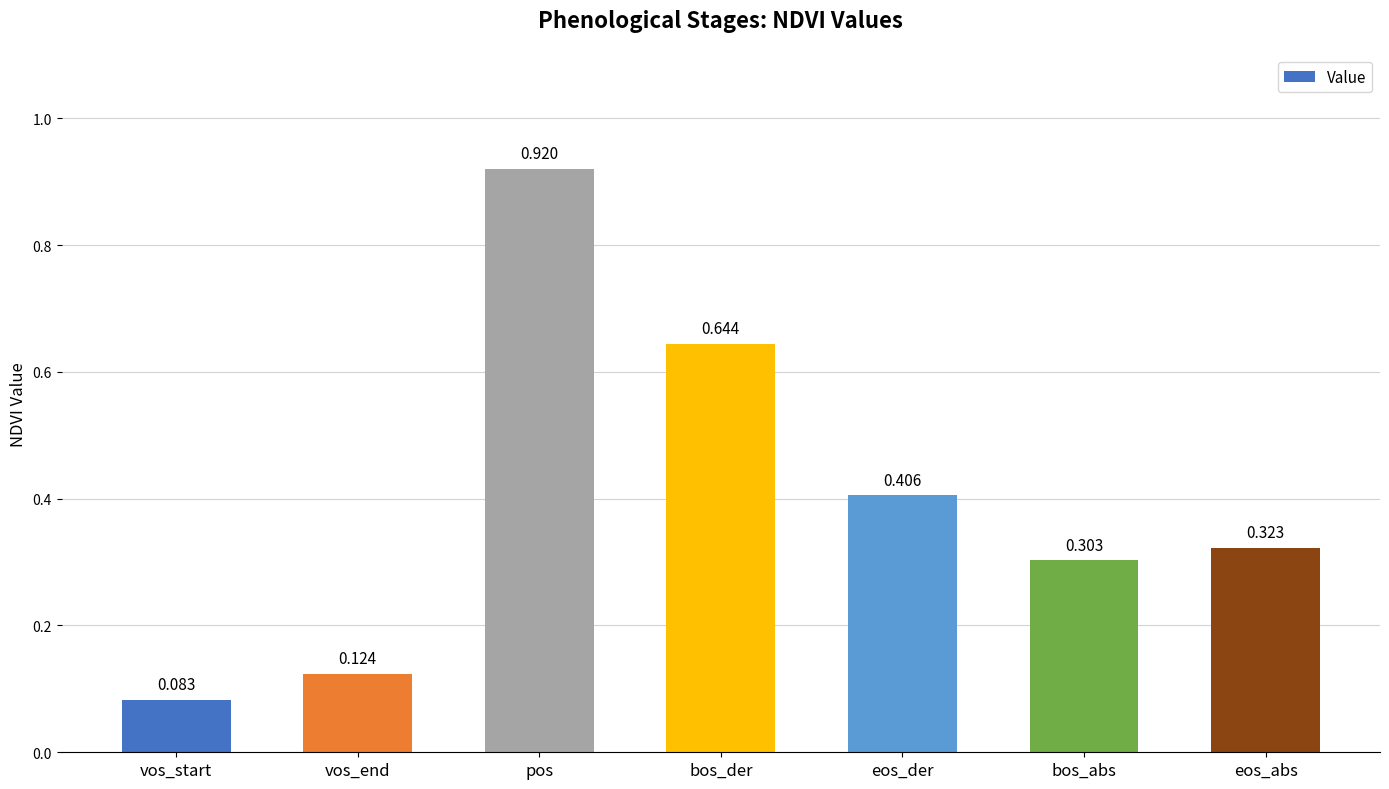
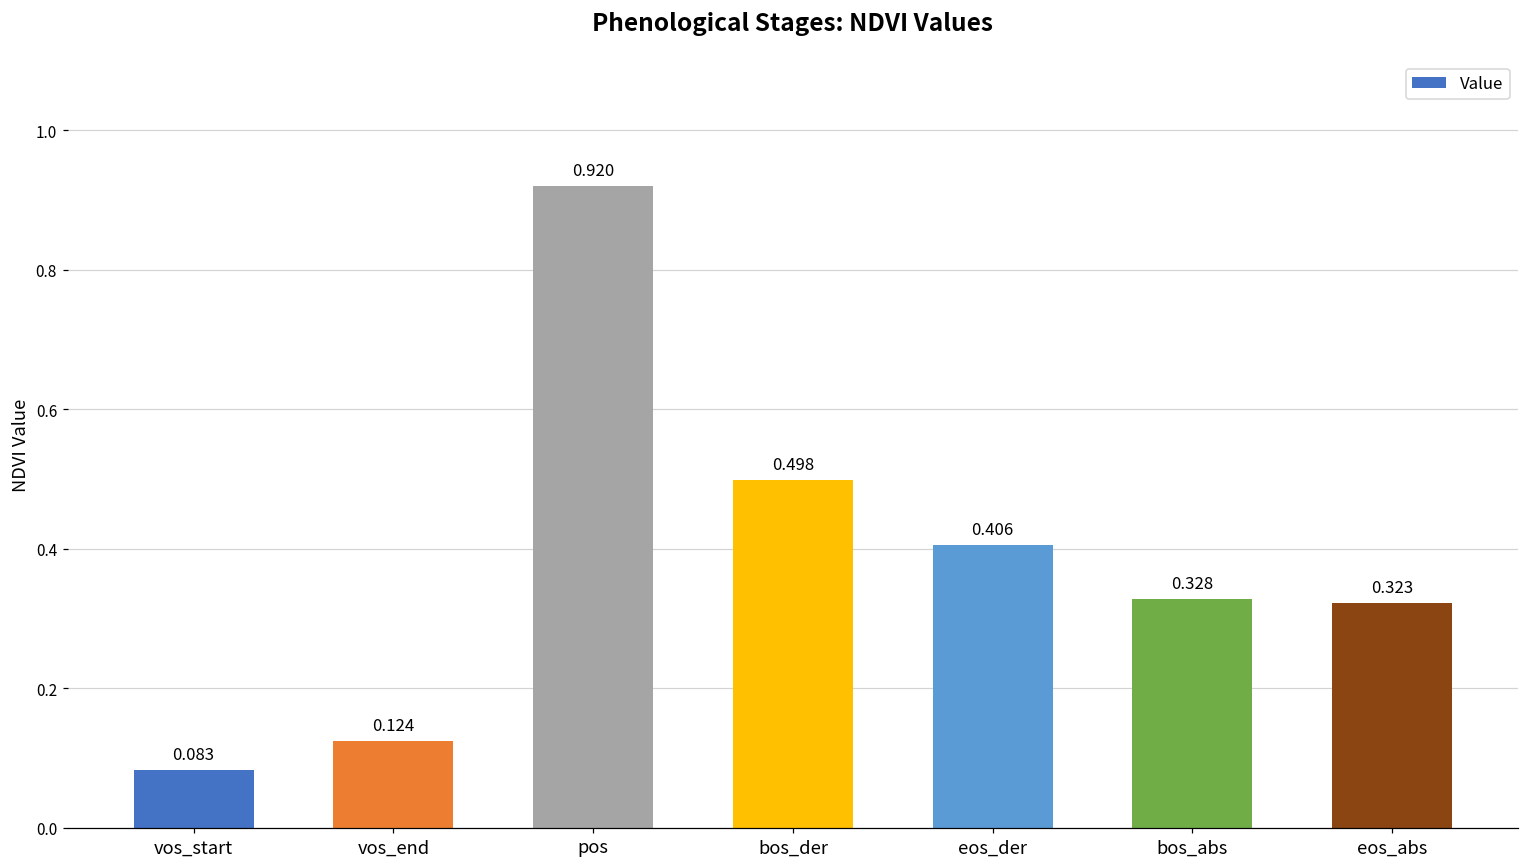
  {
    "vos_start": 0.083,
    "vos_end": 0.124,
    "pos": 0.920,
-   "bos_der": 0.644,
+   "bos_der": 0.498,
    "eos_der": 0.406,
-   "bos_abs": 0.303,
+   "bos_abs": 0.328,
    "eos_abs": 0.323
  }
